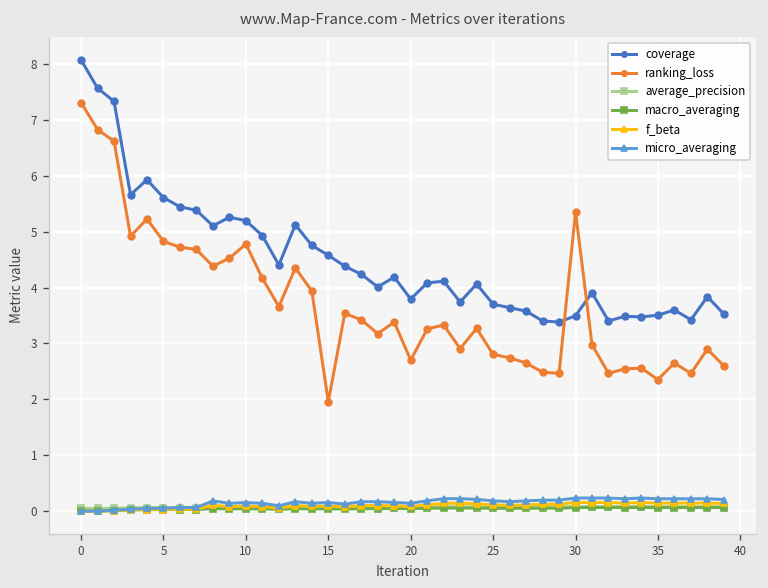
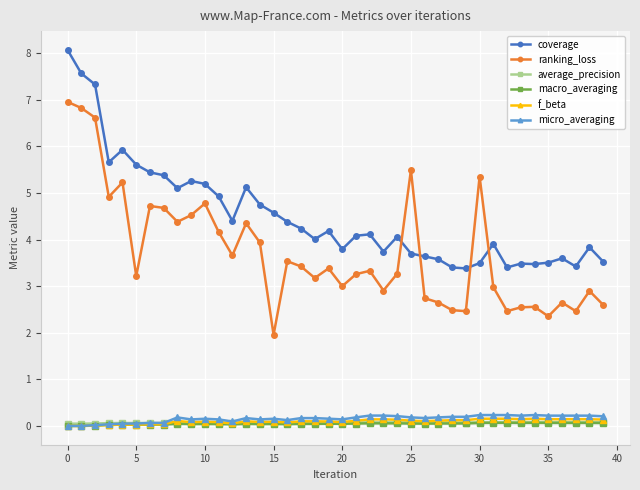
  {
    "ranking_loss": {
-     "0": 7.3,
-     "5": 4.8,
+     "0": 7.0,
+     "5": 3.2,
      "10": 4.8,
      "15": 2.0,
-     "20": 2.7,
-     "25": 2.8,
+     "20": 3.0,
+     "25": 5.5,
      "30": 5.4,
      "35": 2.4
    },
    "f_beta": {
      "30": 0.2,
      "35": 0.1
    }
  }
